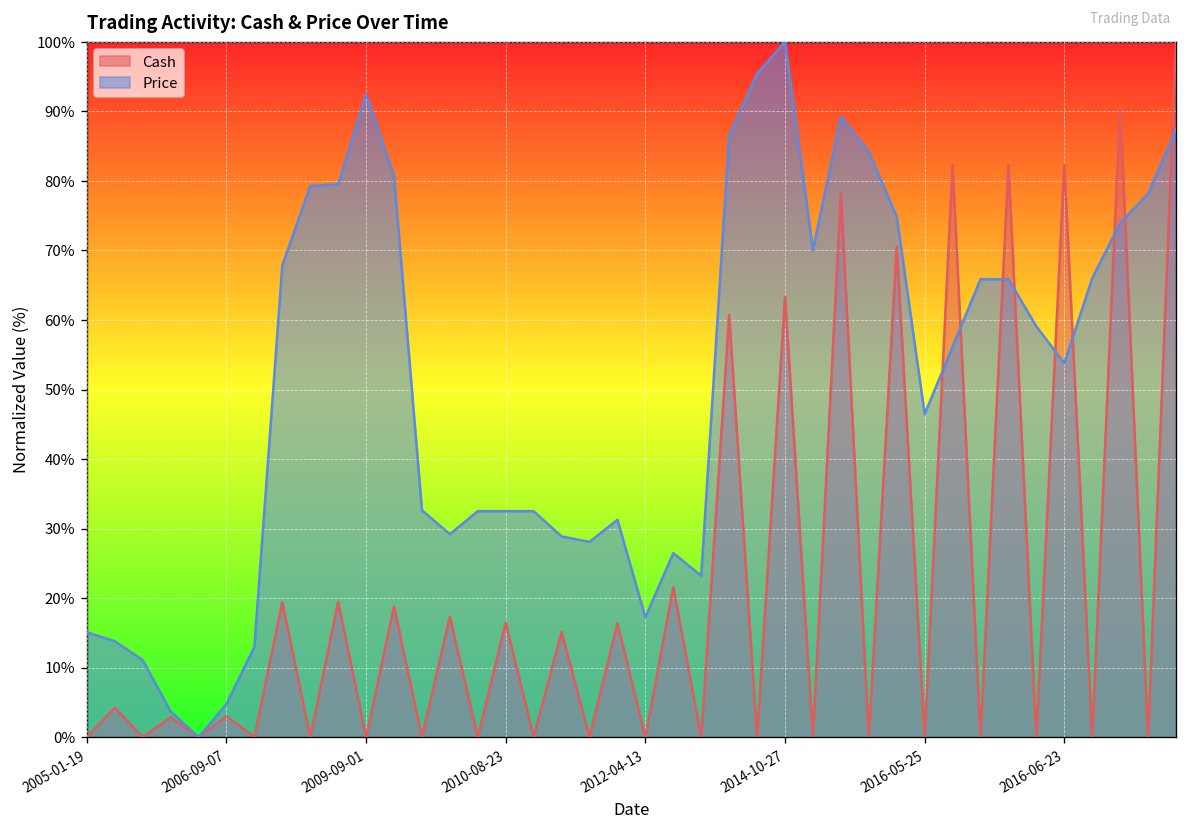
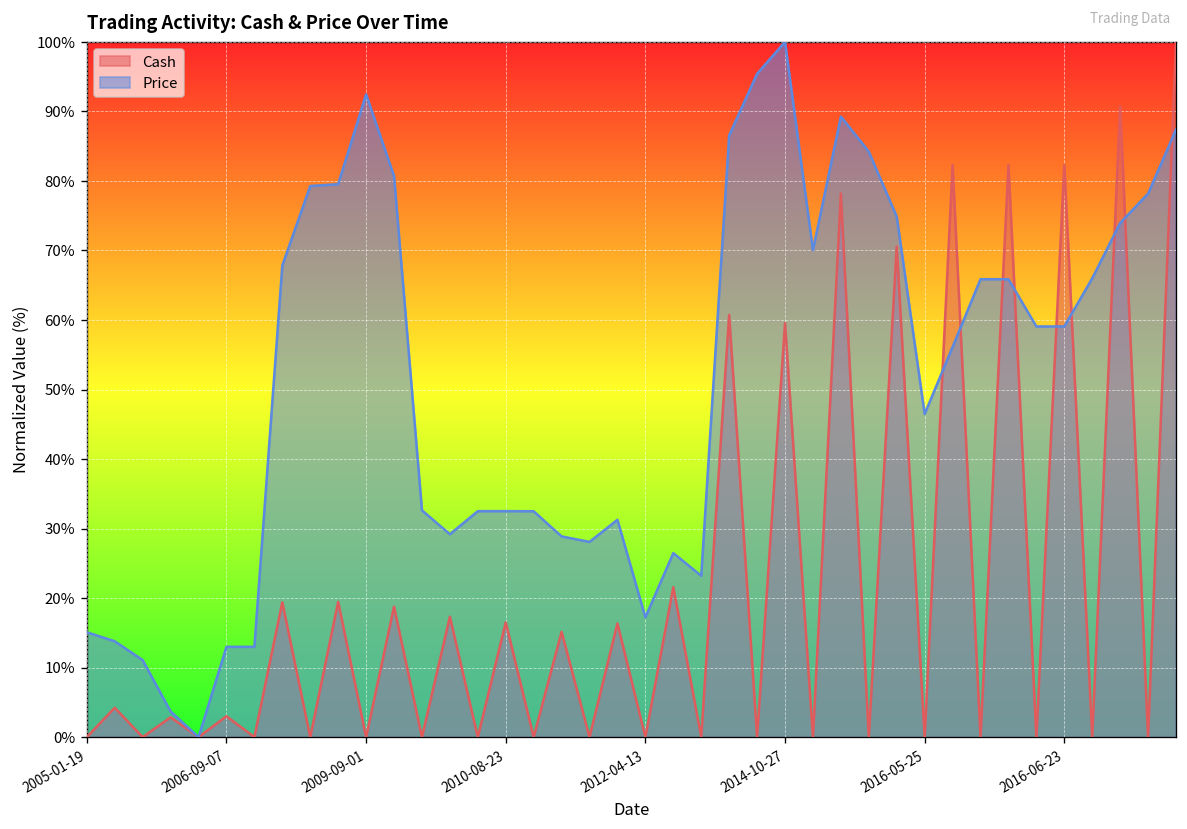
  {
    "Cash": {
      "2005-01-19": "0%",
      "2006-09-07": "3%",
      "2009-09-01": "0%",
      "2010-08-23": "16%",
      "2012-04-13": "0%",
-     "2014-10-27": "63%",
+     "2014-10-27": "60%",
      "2016-05-25": "0%",
      "2016-06-23": "82%"
    },
    "Price": {
      "2005-01-19": "15%",
-     "2006-09-07": "5%",
+     "2006-09-07": "13%",
      "2009-09-01": "92%",
      "2010-08-23": "33%",
      "2012-04-13": "17%",
      "2014-10-27": "100%",
      "2016-05-25": "46%",
-     "2016-06-23": "54%"
+     "2016-06-23": "59%"
    }
  }
